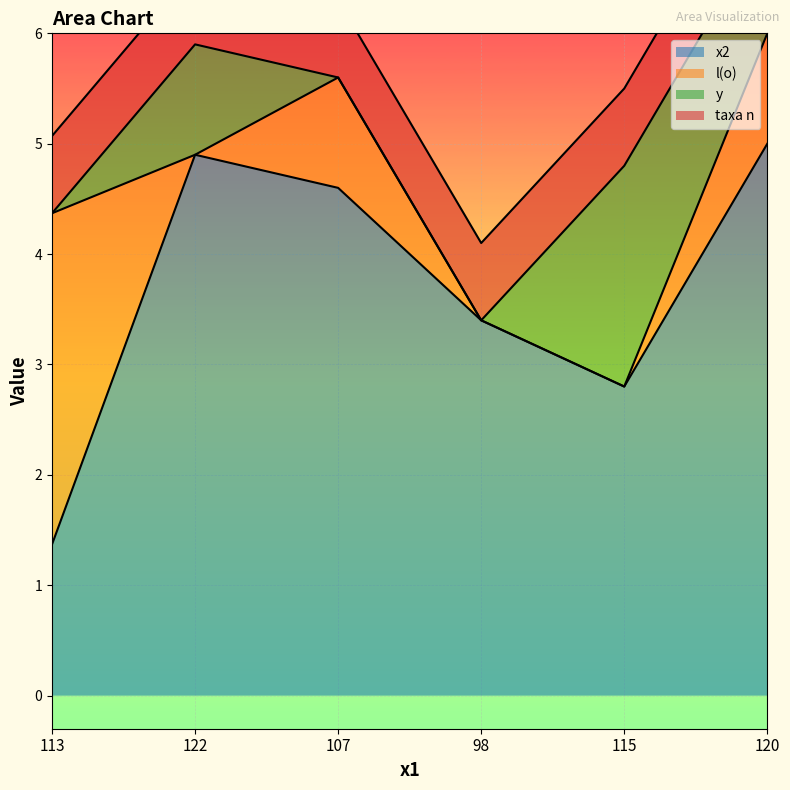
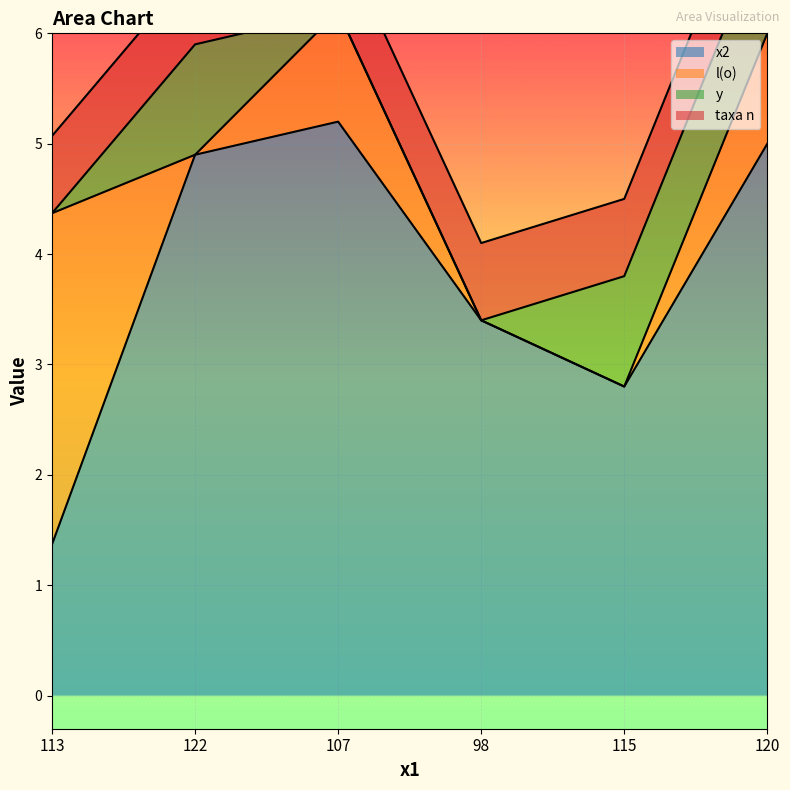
  {
    "x2": {
      "113": 1.37,
-     "107": 4.6,
+     "107": 5.2,
      "120": 5.0
    },
    "l(o)": {
      "120": 1.0
    },
    "y": {
      "122": 1,
-     "115": 2
+     "115": 1
    },
    "taxa n": {
      "113": 0.7,
      "98": 0.7,
      "115": 0.7
    }
  }
